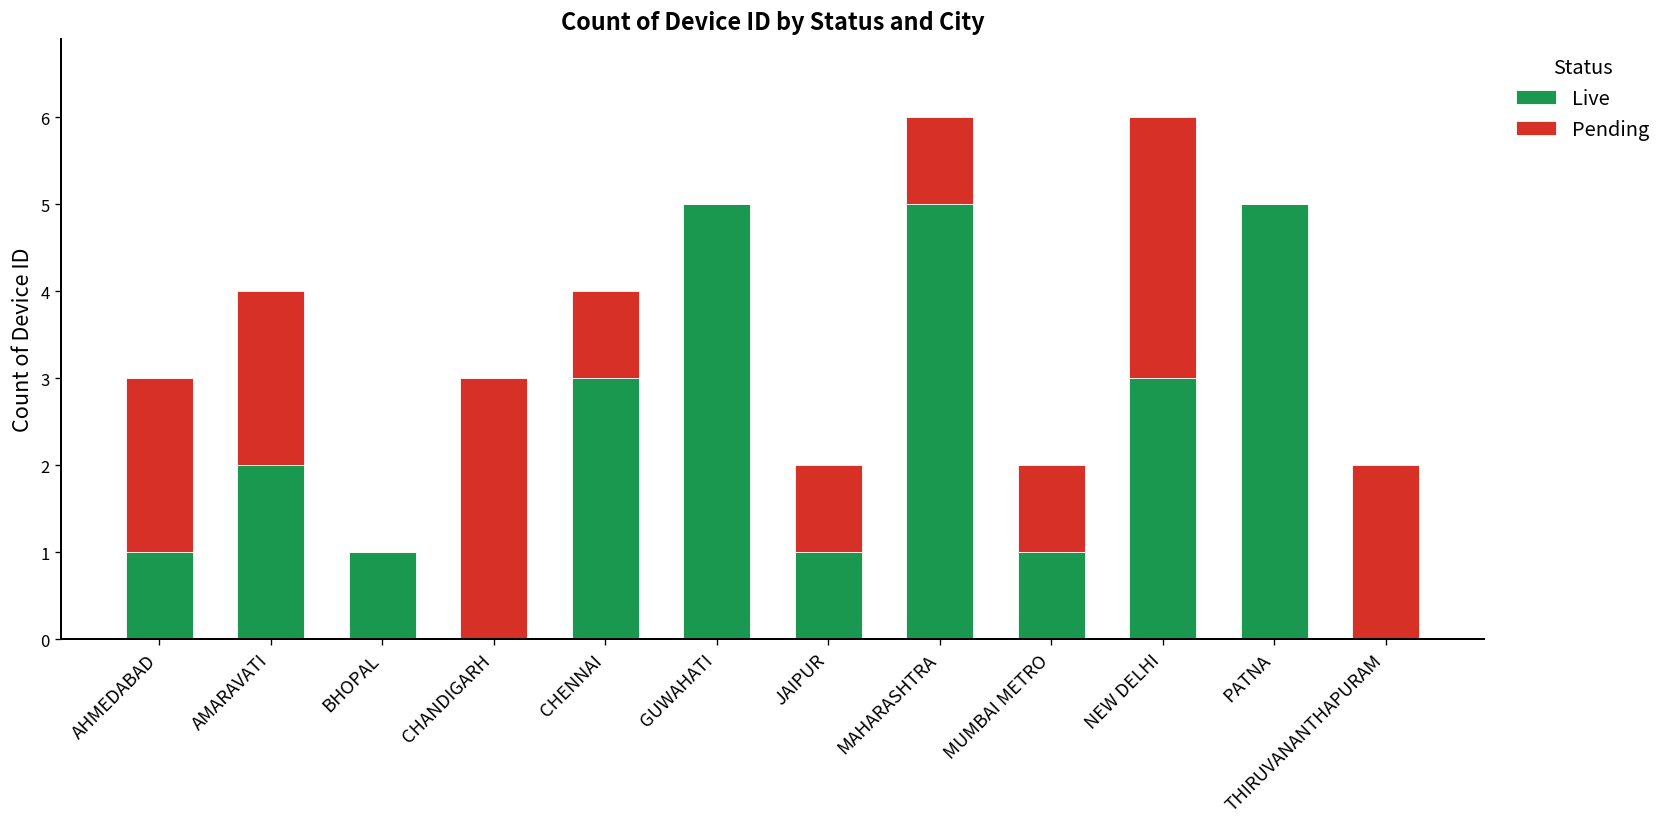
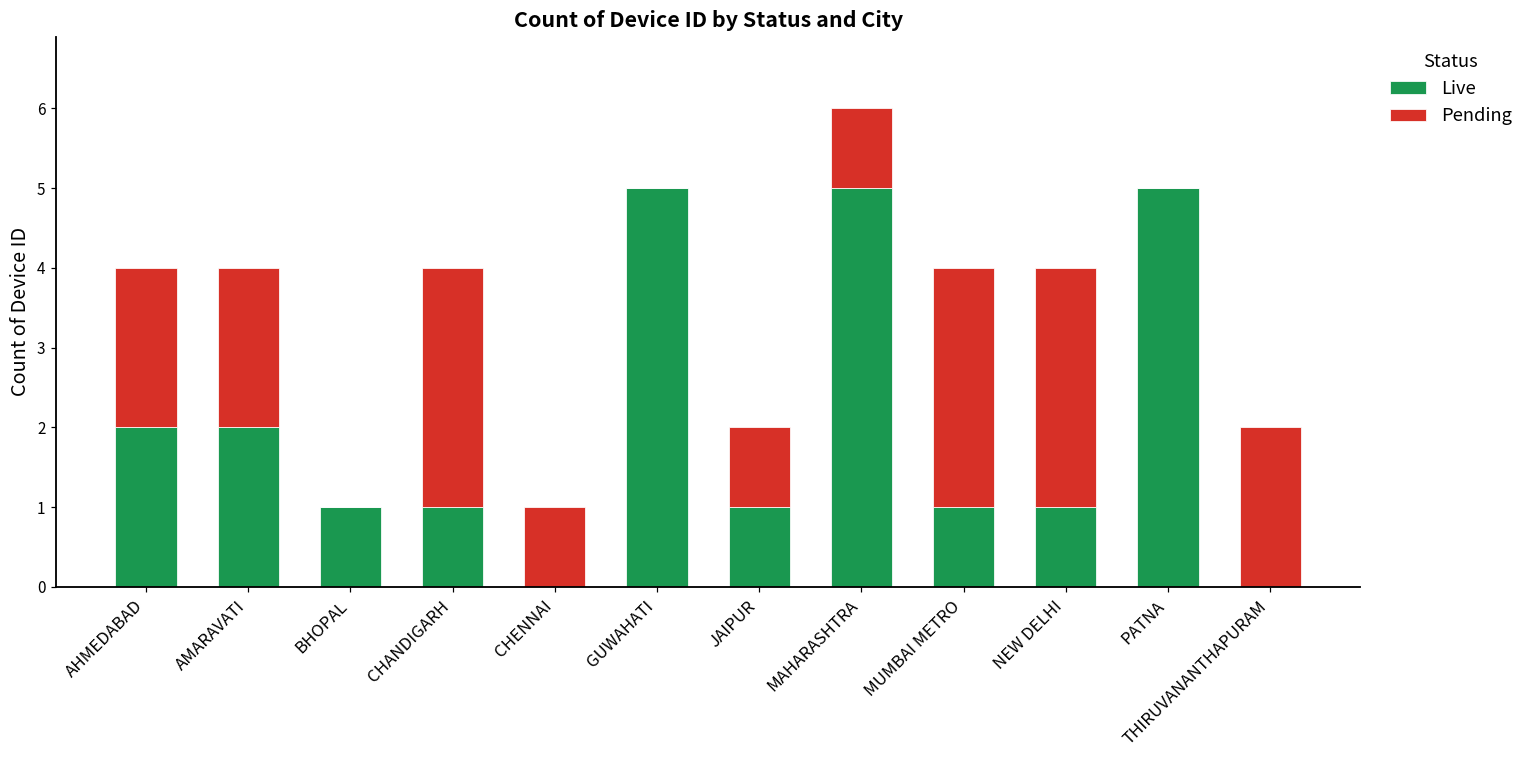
  {
    "Live": {
-     "AHMEDABAD": 1,
+     "AHMEDABAD": 2,
      "AMARAVATI": 2,
      "BHOPAL": 1,
-     "CHANDIGARH": 0,
-     "CHENNAI": 3,
+     "CHANDIGARH": 1,
+     "CHENNAI": 0,
      "GUWAHATI": 5,
      "JAIPUR": 1,
      "MAHARASHTRA": 5,
      "MUMBAI METRO": 1,
-     "NEW DELHI": 3,
+     "NEW DELHI": 1,
      "PATNA": 5,
      "THIRUVANANTHAPURAM": 0
    },
    "Pending": {
      "AHMEDABAD": 2,
      "AMARAVATI": 2,
      "BHOPAL": 0,
      "CHANDIGARH": 3,
      "CHENNAI": 1,
      "GUWAHATI": 0,
      "JAIPUR": 1,
      "MAHARASHTRA": 1,
-     "MUMBAI METRO": 1,
+     "MUMBAI METRO": 3,
      "NEW DELHI": 3,
      "PATNA": 0,
      "THIRUVANANTHAPURAM": 2
    }
  }
